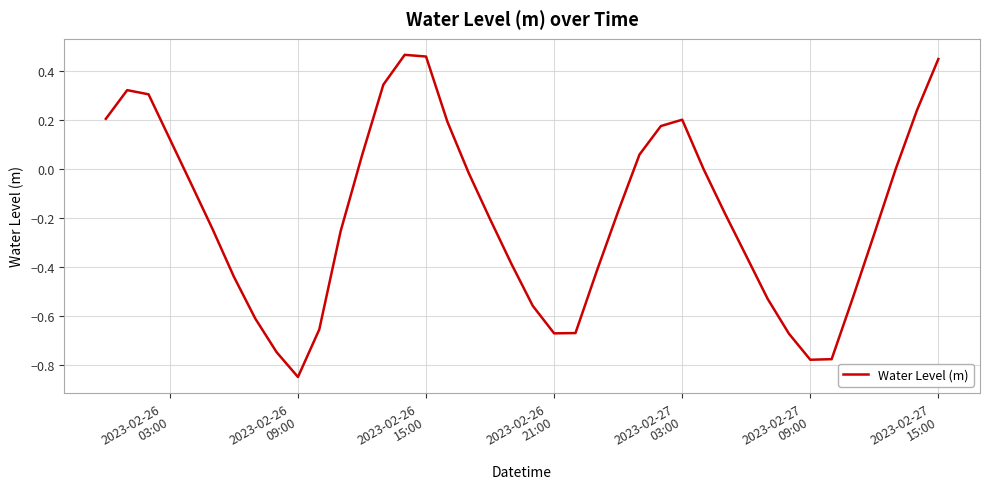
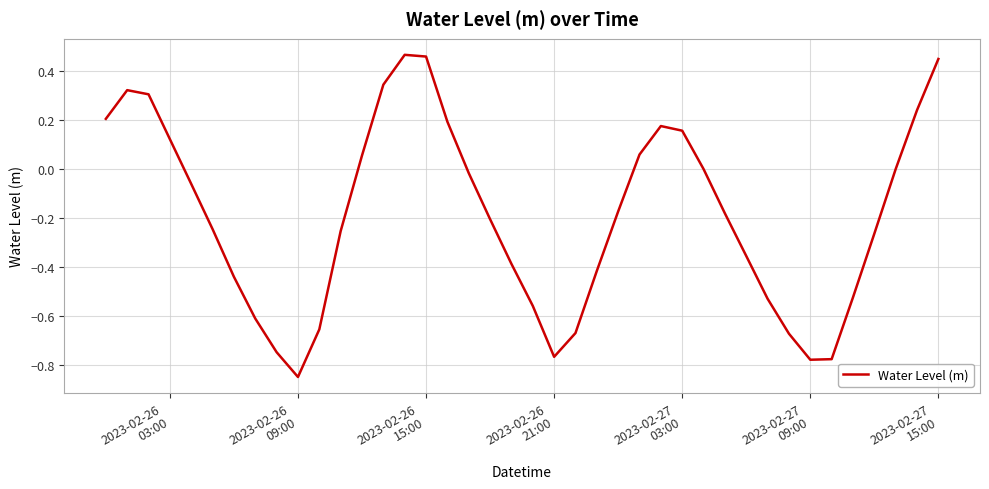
  {
    "2023-02-26 03:00": 0.12,
    "2023-02-26 09:00": -0.85,
    "2023-02-26 15:00": 0.46,
-   "2023-02-26 21:00": -0.67,
-   "2023-02-27 03:00": 0.20,
+   "2023-02-26 21:00": -0.77,
+   "2023-02-27 03:00": 0.16,
    "2023-02-27 09:00": -0.78,
    "2023-02-27 15:00": 0.45
  }
